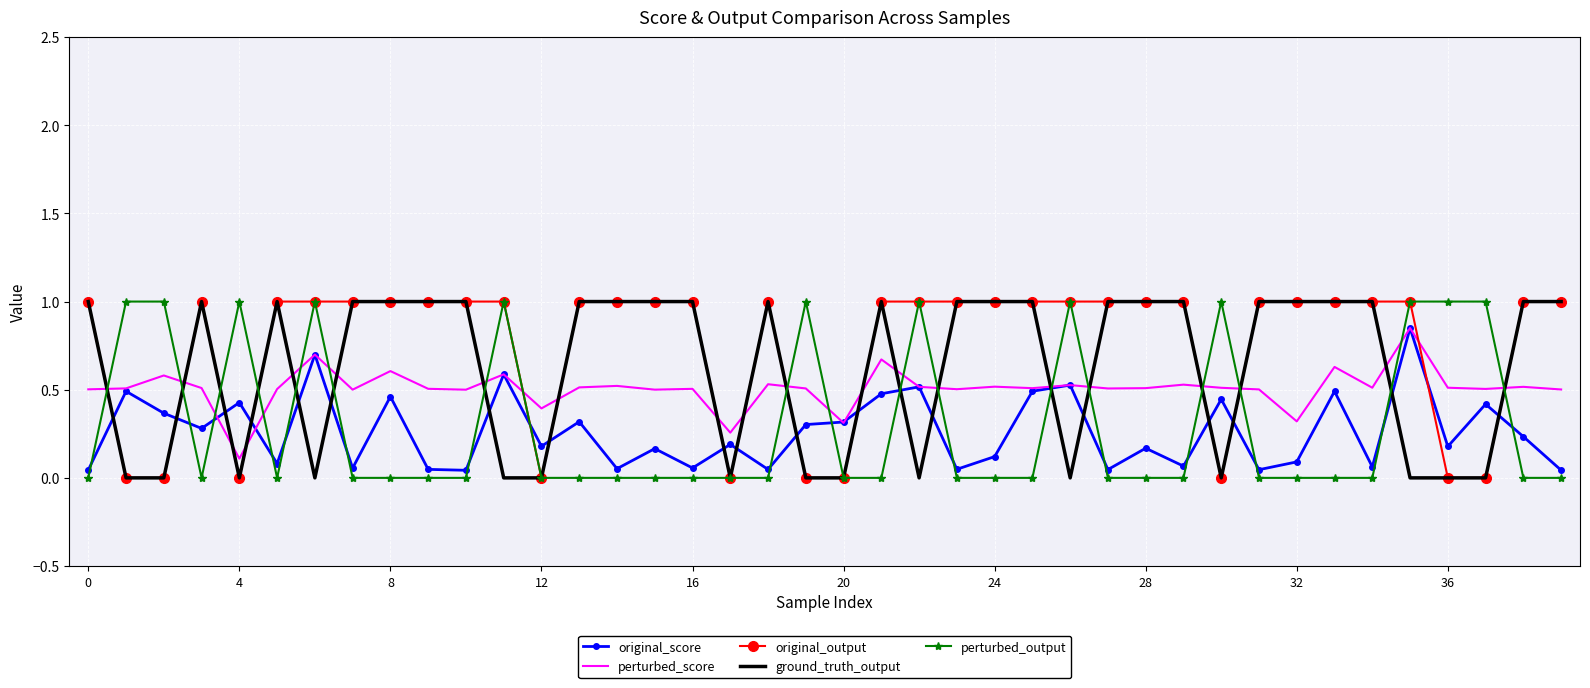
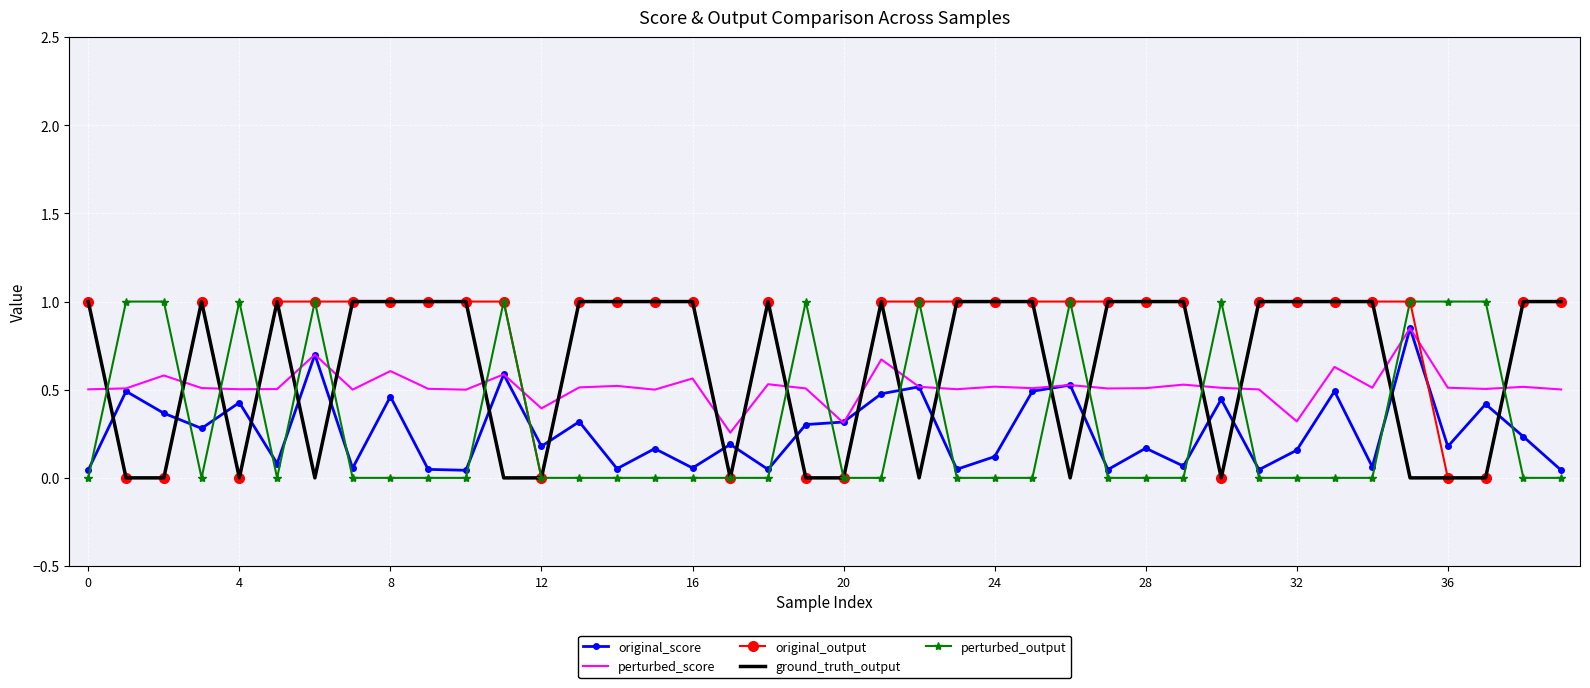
  {
    "original_score": {
      "0": 0.04,
      "4": 0.43,
      "8": 0.46,
      "12": 0.18,
      "16": 0.06,
      "24": 0.12,
      "28": 0.17,
-     "32": 0.09,
+     "32": 0.16,
      "36": 0.18
    },
    "perturbed_score": {
      "0": 0.50,
-     "4": 0.11,
+     "4": 0.50,
      "8": 0.61,
      "12": 0.39,
-     "16": 0.50,
+     "16": 0.56,
      "24": 0.52,
      "28": 0.51,
      "32": 0.32,
      "36": 0.51
    },
    "perturbed_output": {
      "0": 0.00,
      "4": 1.00,
      "8": 0.00,
      "16": 0.00,
      "24": 0.00,
      "28": 0.00,
      "32": 0.00,
      "36": 1.00
    }
  }
